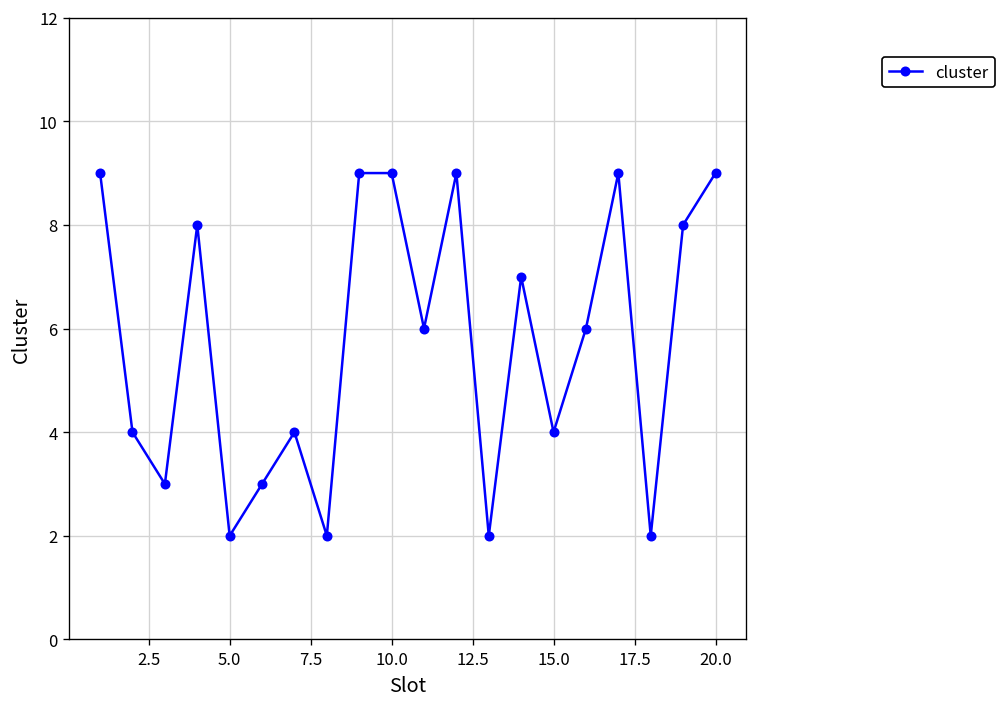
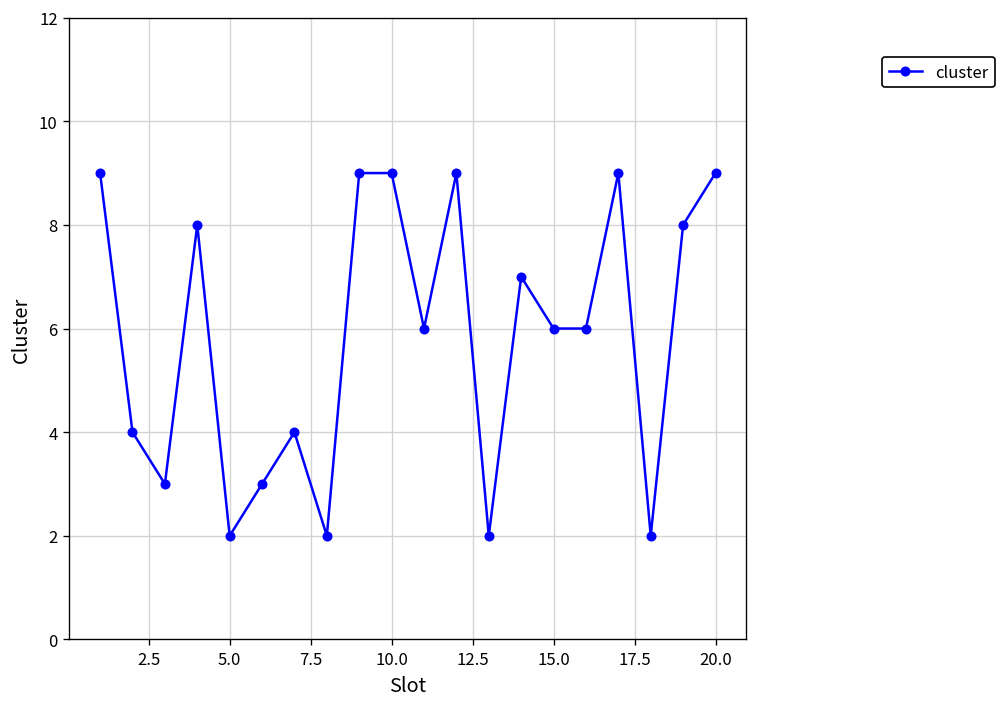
  {
    "5.0": 2,
    "10.0": 9,
-   "15.0": 4,
+   "15.0": 6,
    "20.0": 9
  }
